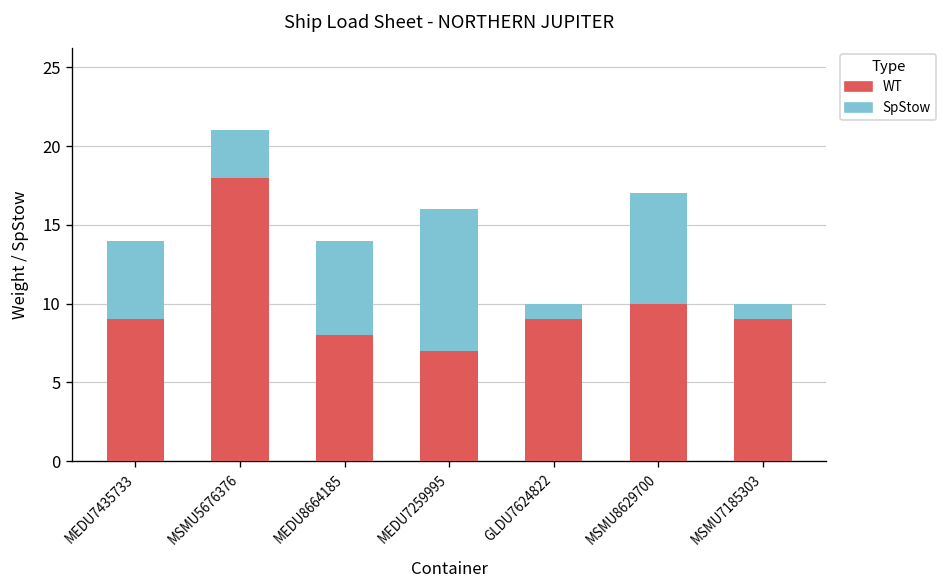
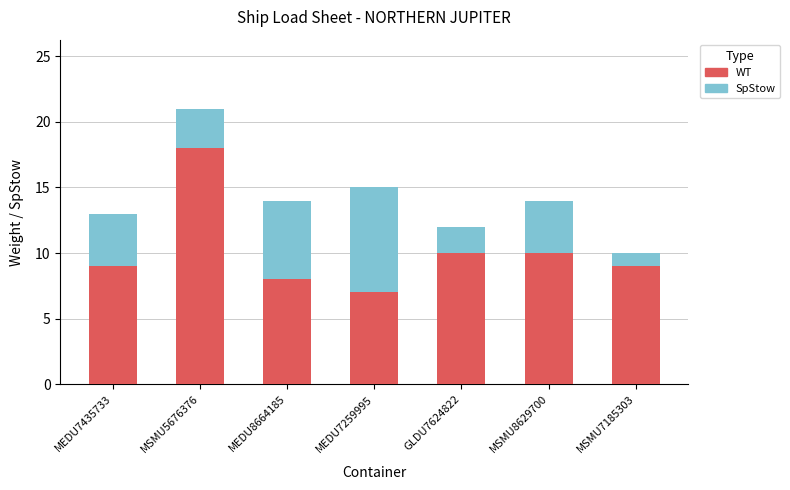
  {
    "WT": {
      "MEDU7435733": 9,
      "MSMU5676376": 18,
      "MEDU8664185": 8,
      "MEDU7259995": 7,
-     "GLDU7624822": 9,
+     "GLDU7624822": 10,
      "MSMU8629700": 10,
      "MSMU7185303": 9
    },
    "SpStow": {
-     "MEDU7435733": 5,
+     "MEDU7435733": 4,
      "MSMU5676376": 3,
      "MEDU8664185": 6,
-     "MEDU7259995": 9,
-     "GLDU7624822": 1,
-     "MSMU8629700": 7,
+     "MEDU7259995": 8,
+     "GLDU7624822": 2,
+     "MSMU8629700": 4,
      "MSMU7185303": 1
    }
  }
